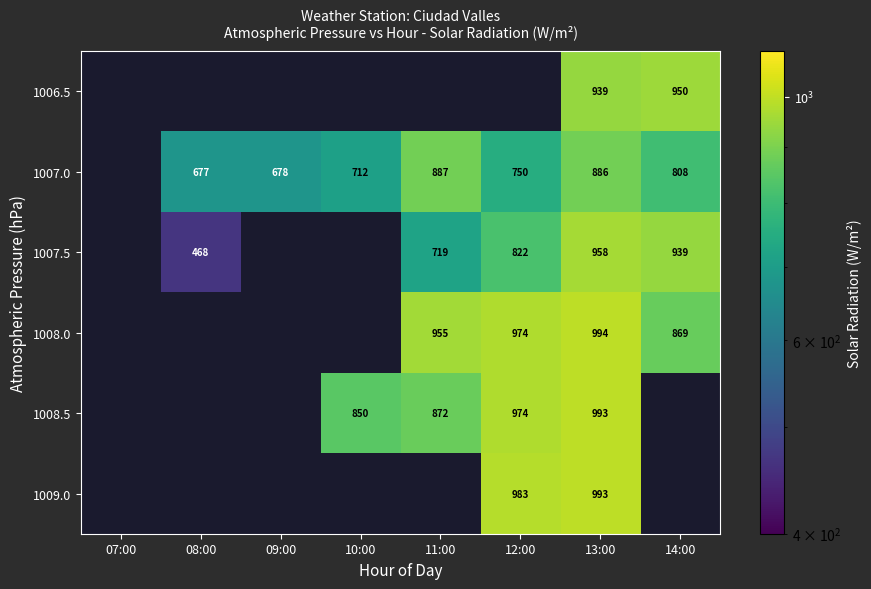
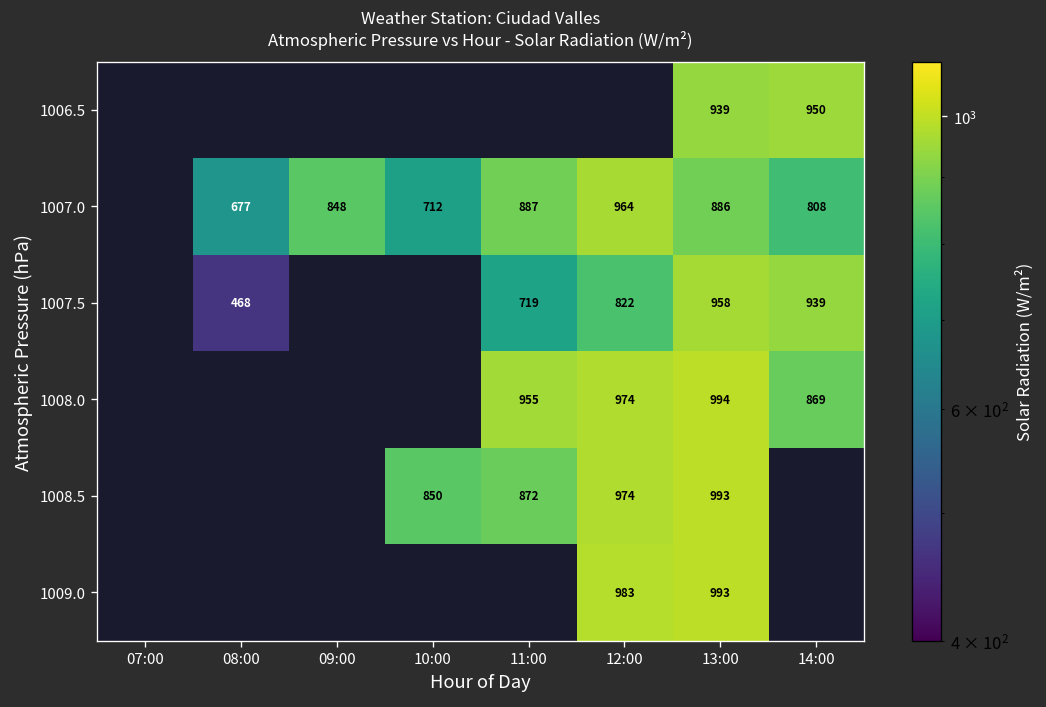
  {
    "1006.5": {
      "13:00": 939,
      "14:00": 950
    },
    "1007.0": {
      "08:00": 677,
-     "09:00": 678,
+     "09:00": 848,
      "10:00": 712,
      "11:00": 887,
-     "12:00": 750,
+     "12:00": 964,
      "13:00": 886,
      "14:00": 808
    },
    "1007.5": {
      "08:00": 468,
      "11:00": 719,
      "12:00": 822,
      "13:00": 958,
      "14:00": 939
    },
    "1008.0": {
      "11:00": 955,
      "12:00": 974,
      "13:00": 994,
      "14:00": 869
    },
    "1008.5": {
      "10:00": 850,
      "11:00": 872,
      "12:00": 974,
      "13:00": 993
    },
    "1009.0": {
      "12:00": 983,
      "13:00": 993
    }
  }
